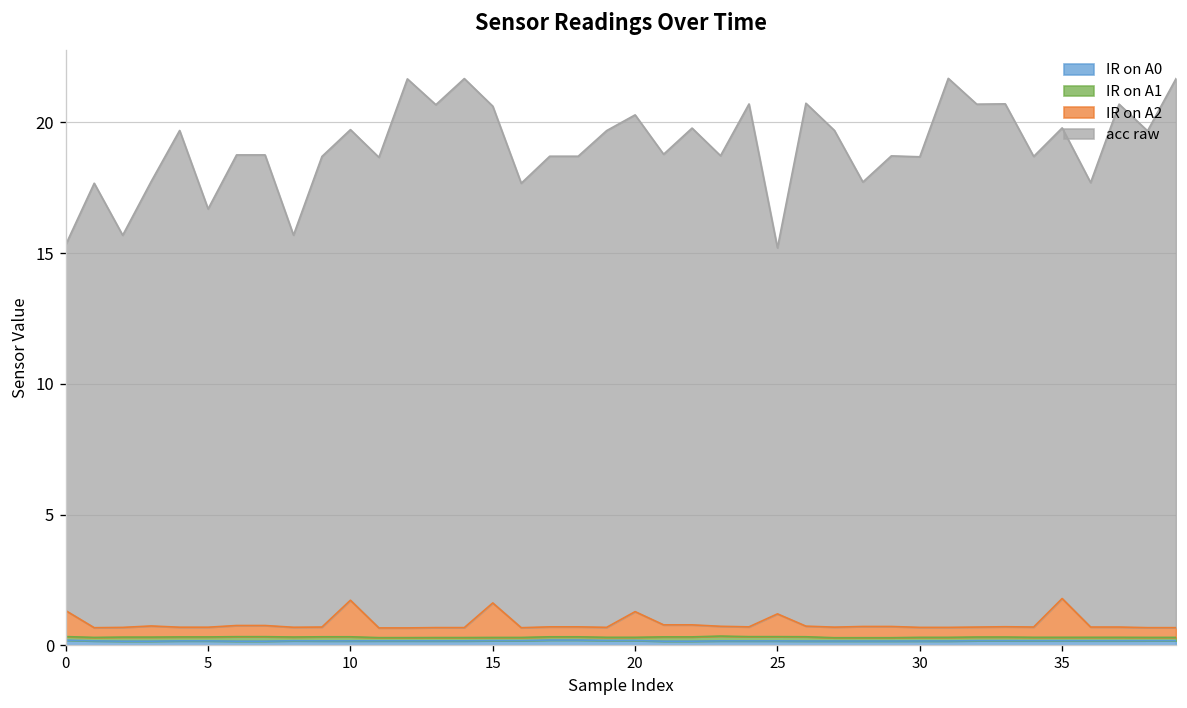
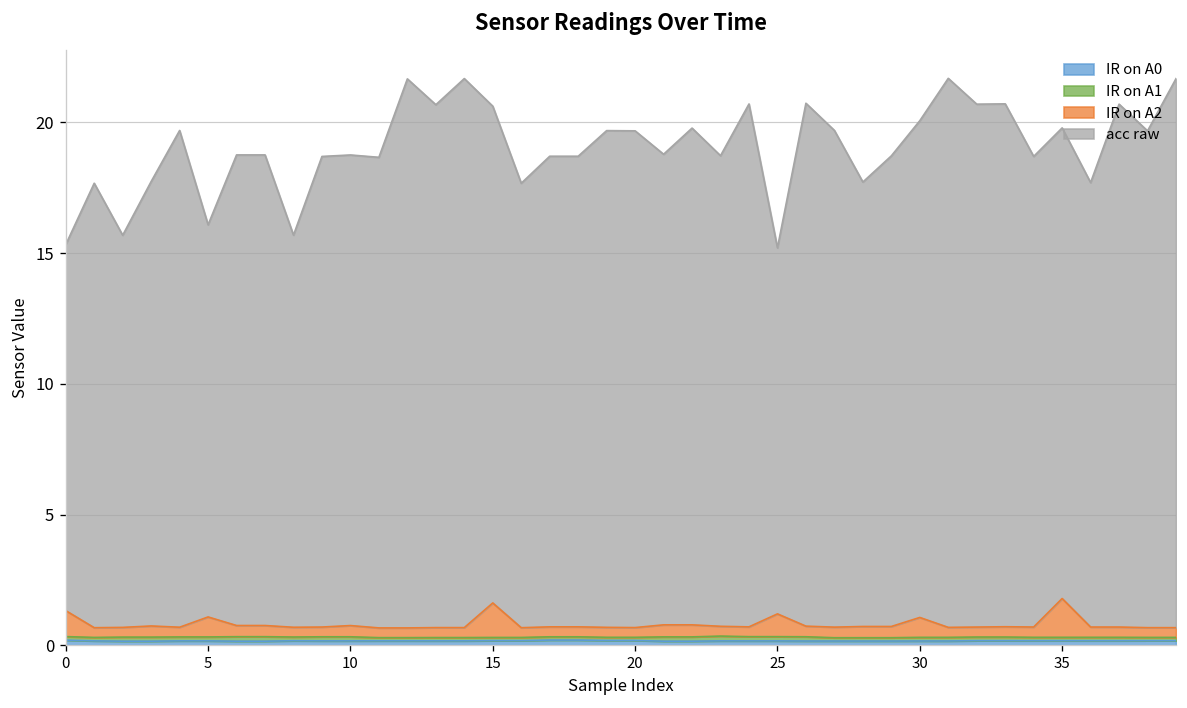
  {
    "IR on A0": {
      "0": 0.2,
      "5": 0.2,
      "10": 0.2,
      "15": 0.2,
      "20": 0.2,
      "25": 0.2,
      "30": 0.2,
      "35": 0.2
    },
    "IR on A1": {
      "0": 0.1,
      "5": 0.2,
      "10": 0.2,
      "15": 0.1,
      "20": 0.1,
      "25": 0.2,
      "30": 0.1,
      "35": 0.1
    },
    "IR on A2": {
      "0": 1.0,
-     "5": 0.4,
-     "10": 1.4,
+     "5": 0.8,
+     "10": 0.4,
      "15": 1.3,
-     "20": 1.0,
+     "20": 0.4,
      "25": 0.9,
-     "30": 0.4,
+     "30": 0.8,
      "35": 1.5
    },
    "acc raw": {
      "0": 14,
-     "5": 16,
+     "5": 15,
      "10": 18,
      "15": 19,
      "20": 19,
      "25": 14,
-     "30": 18,
+     "30": 19,
      "35": 18
    }
  }
